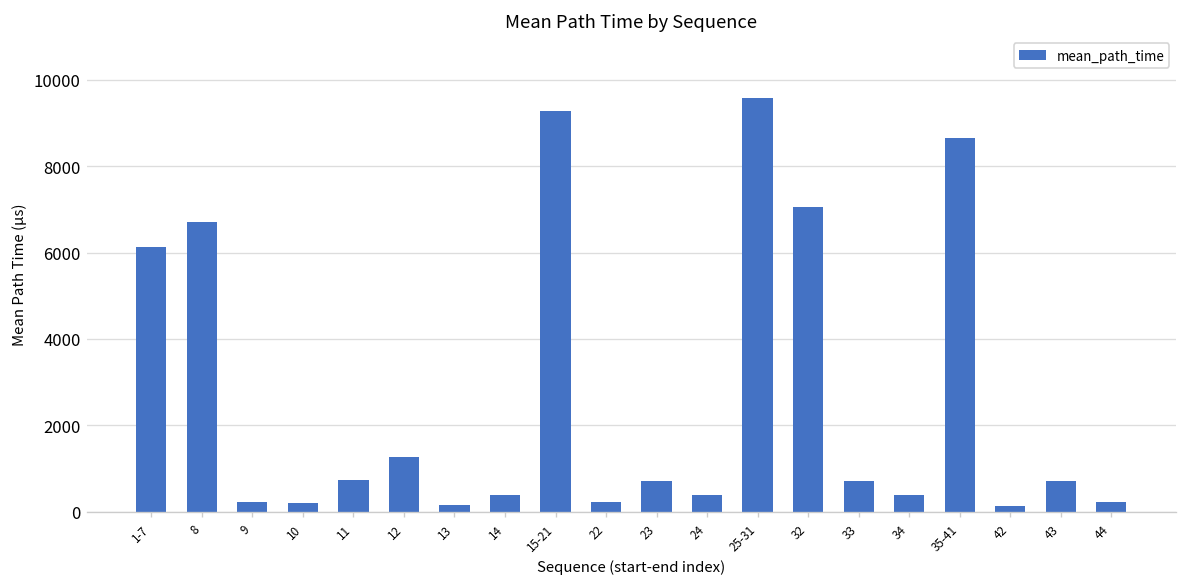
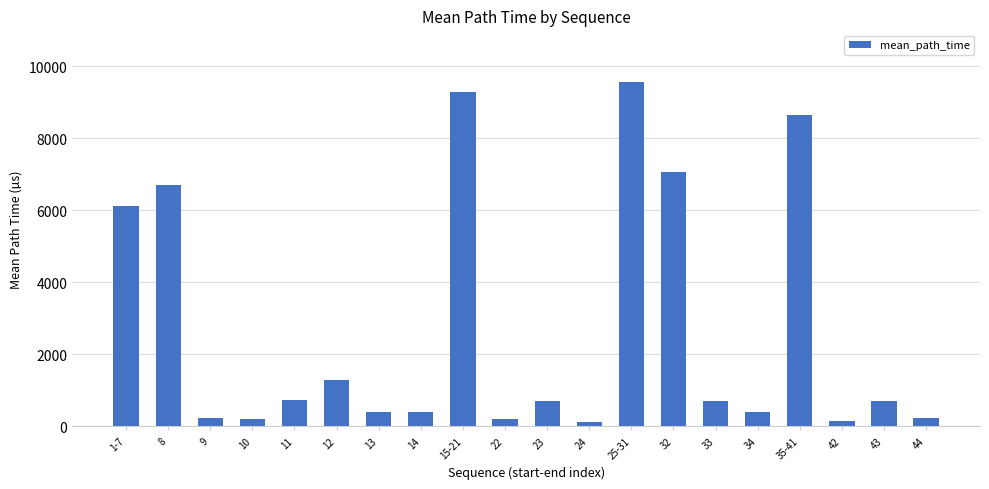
  {
    "1-7": 6100,
    "8": 6700,
    "9": 200,
    "10": 200,
    "11": 700,
    "12": 1300,
-   "13": 200,
+   "13": 400,
    "14": 400,
    "15-21": 9300,
    "22": 200,
    "23": 700,
-   "24": 400,
+   "24": 100,
    "25-31": 9600,
    "32": 7100,
    "33": 700,
    "34": 400,
    "35-41": 8700,
    "42": 100,
    "43": 700,
    "44": 200
  }
